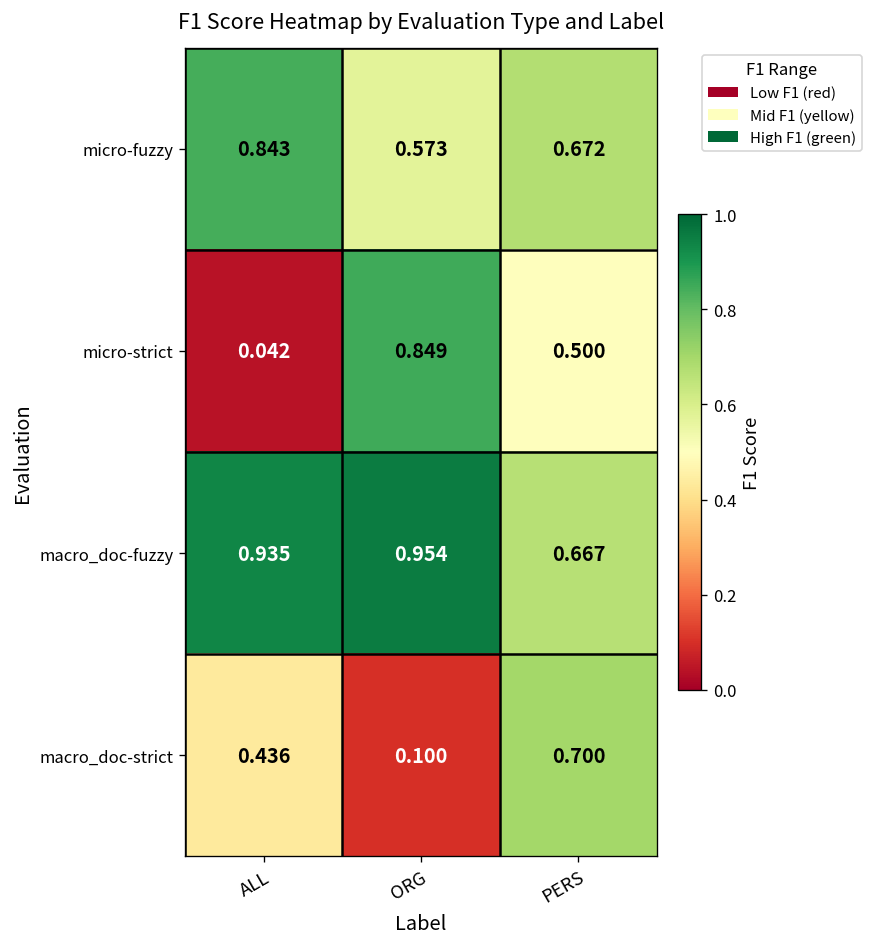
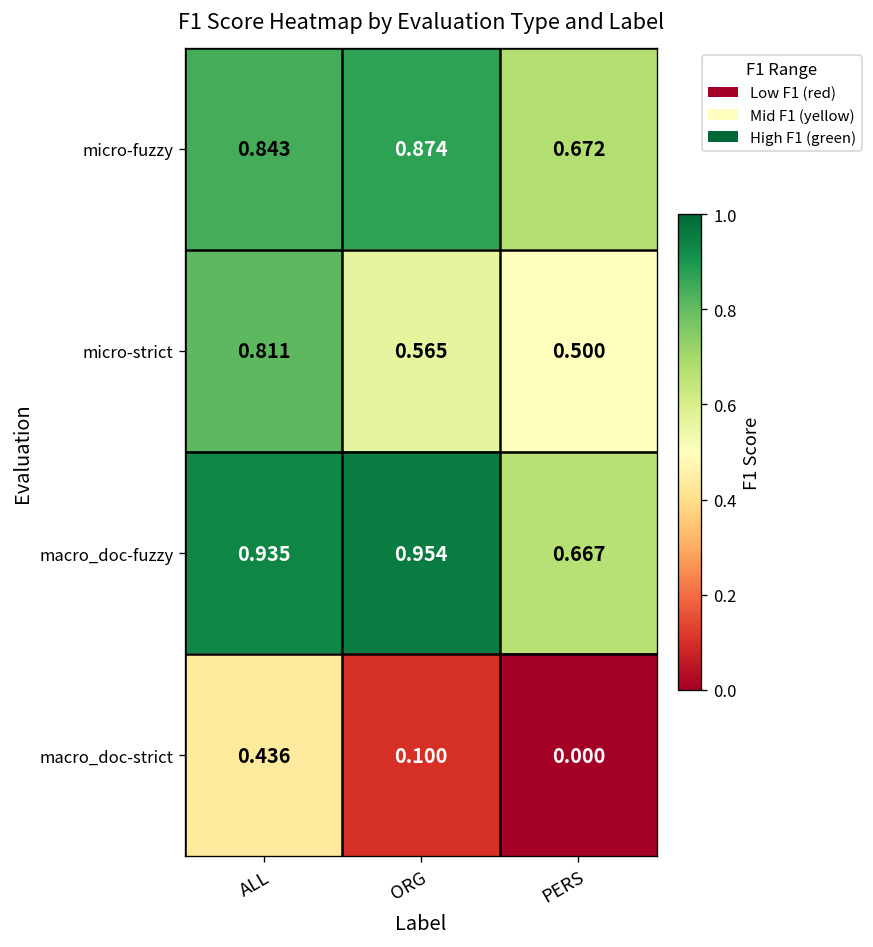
  {
    "micro-fuzzy": {
      "ALL": 0.843,
-     "ORG": 0.573,
+     "ORG": 0.874,
      "PERS": 0.672
    },
    "micro-strict": {
-     "ALL": 0.042,
-     "ORG": 0.849,
+     "ALL": 0.811,
+     "ORG": 0.565,
      "PERS": 0.500
    },
    "macro_doc-fuzzy": {
      "ALL": 0.935,
      "ORG": 0.954,
      "PERS": 0.667
    },
    "macro_doc-strict": {
      "ALL": 0.436,
      "ORG": 0.100,
-     "PERS": 0.700
+     "PERS": 0.000
    }
  }
